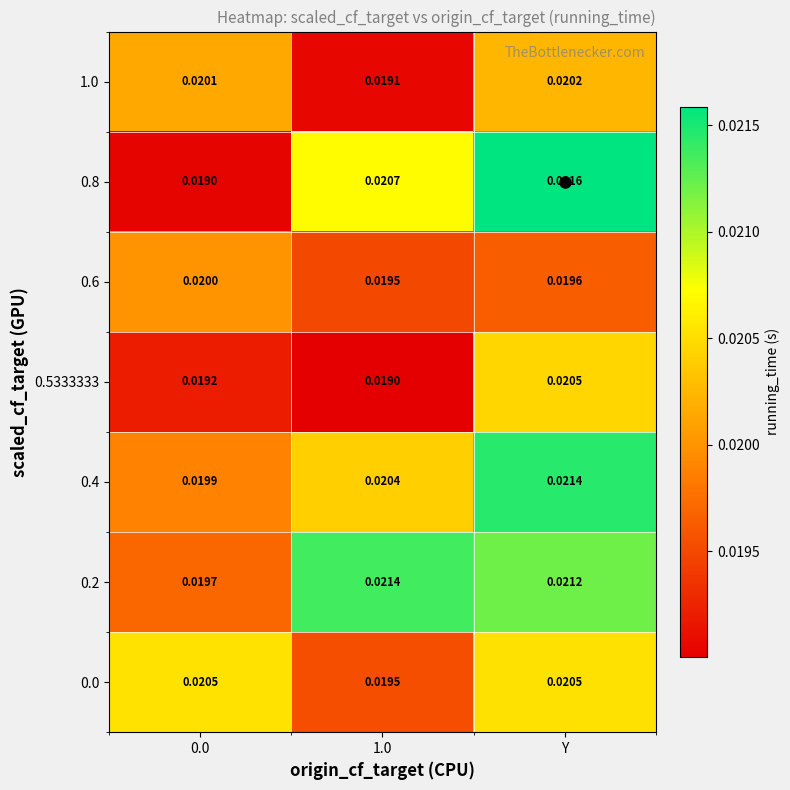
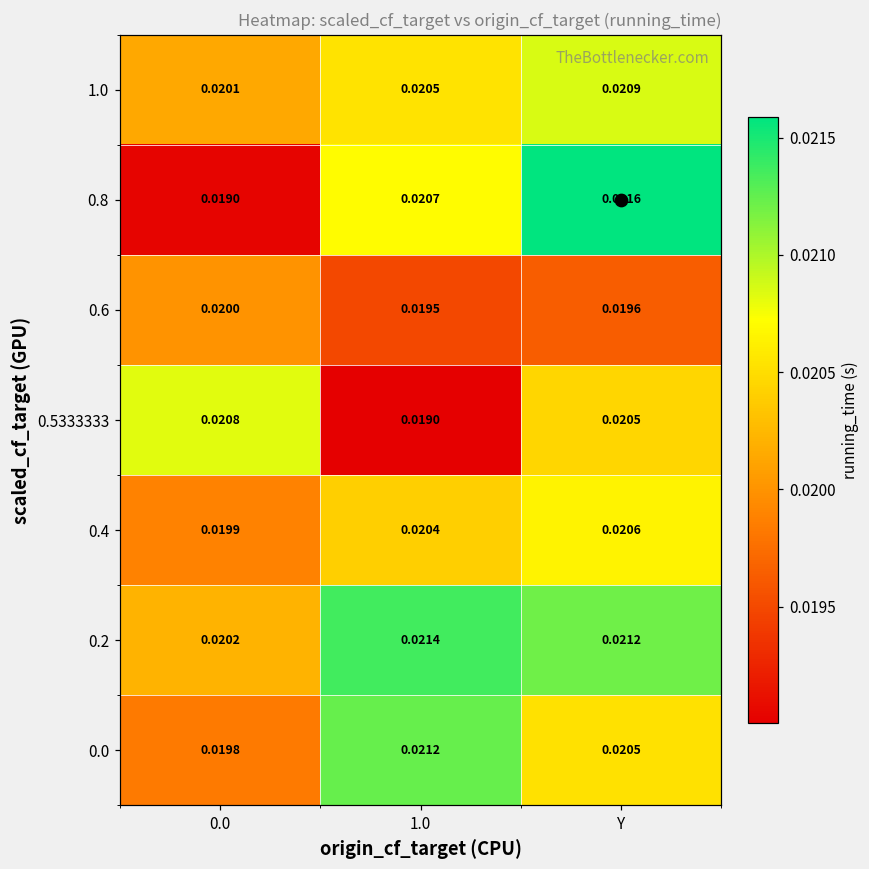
  {
    "1.0": {
      "0.0": 0.0201,
-     "1.0": 0.0191,
-     "Y": 0.0202
+     "1.0": 0.0205,
+     "Y": 0.0209
    },
    "0.8": {
      "0.0": 0.0190,
      "1.0": 0.0207
    },
    "0.6": {
      "0.0": 0.0200,
      "1.0": 0.0195,
      "Y": 0.0196
    },
    "0.5333333": {
-     "0.0": 0.0192,
+     "0.0": 0.0208,
      "1.0": 0.0190,
      "Y": 0.0205
    },
    "0.4": {
      "0.0": 0.0199,
      "1.0": 0.0204,
-     "Y": 0.0214
+     "Y": 0.0206
    },
    "0.2": {
-     "0.0": 0.0197,
+     "0.0": 0.0202,
      "1.0": 0.0214,
      "Y": 0.0212
    },
    "0.0": {
-     "0.0": 0.0205,
-     "1.0": 0.0195,
+     "0.0": 0.0198,
+     "1.0": 0.0212,
      "Y": 0.0205
    }
  }
